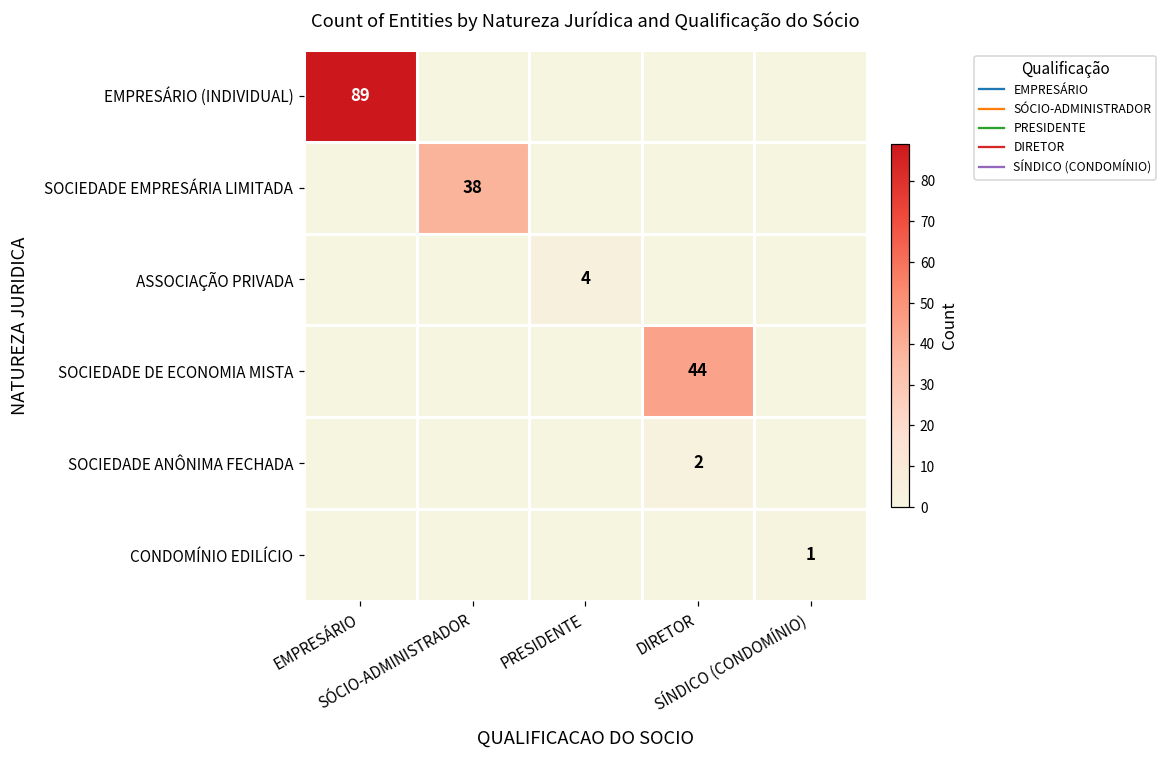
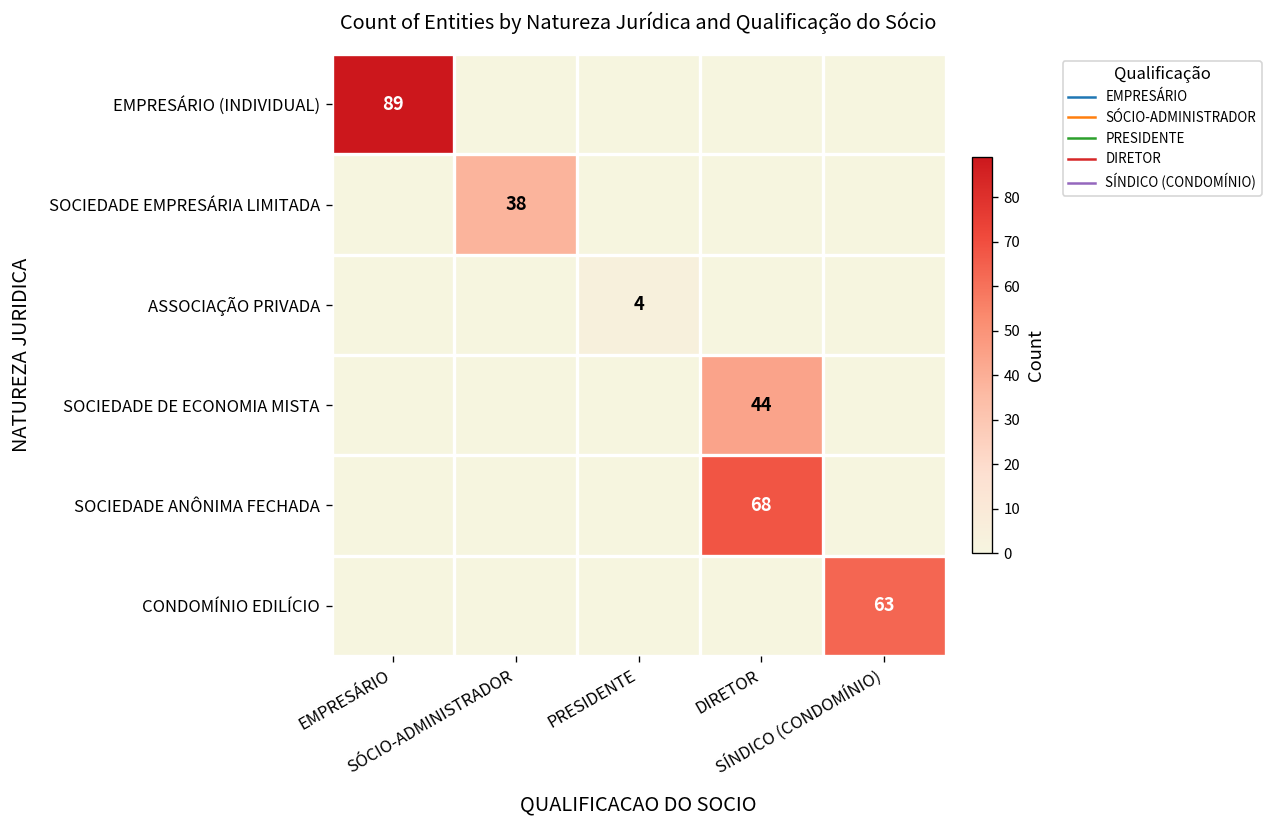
  {
    "EMPRESÁRIO (INDIVIDUAL)": {
      "EMPRESÁRIO": 89
    },
    "SOCIEDADE EMPRESÁRIA LIMITADA": {
      "SÓCIO-ADMINISTRADOR": 38
    },
    "ASSOCIAÇÃO PRIVADA": {
      "PRESIDENTE": 4
    },
    "SOCIEDADE DE ECONOMIA MISTA": {
      "DIRETOR": 44
    },
    "SOCIEDADE ANÔNIMA FECHADA": {
-     "DIRETOR": 2
+     "DIRETOR": 68
    },
    "CONDOMÍNIO EDILÍCIO": {
-     "SÍNDICO (CONDOMÍNIO)": 1
+     "SÍNDICO (CONDOMÍNIO)": 63
    }
  }
